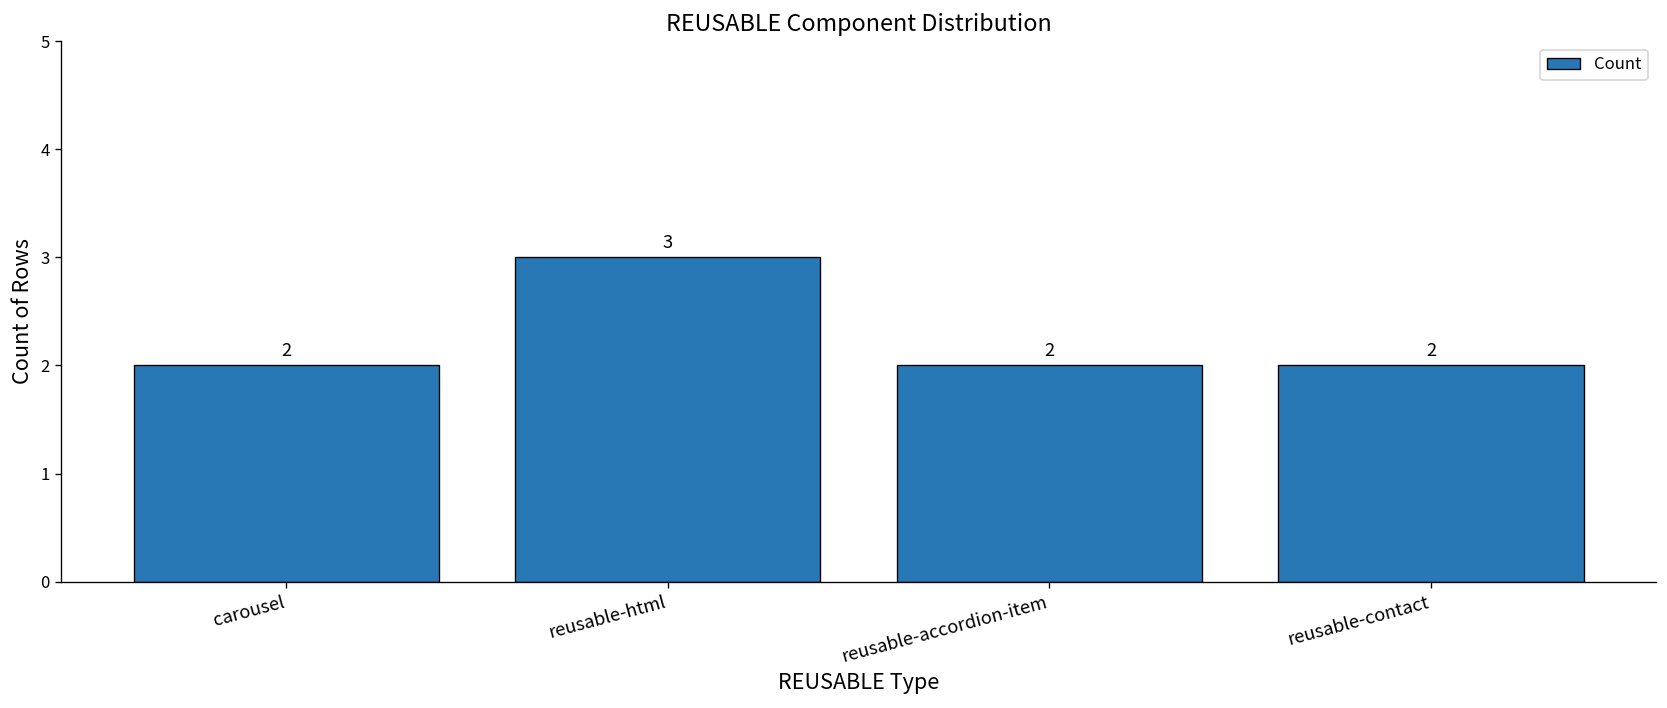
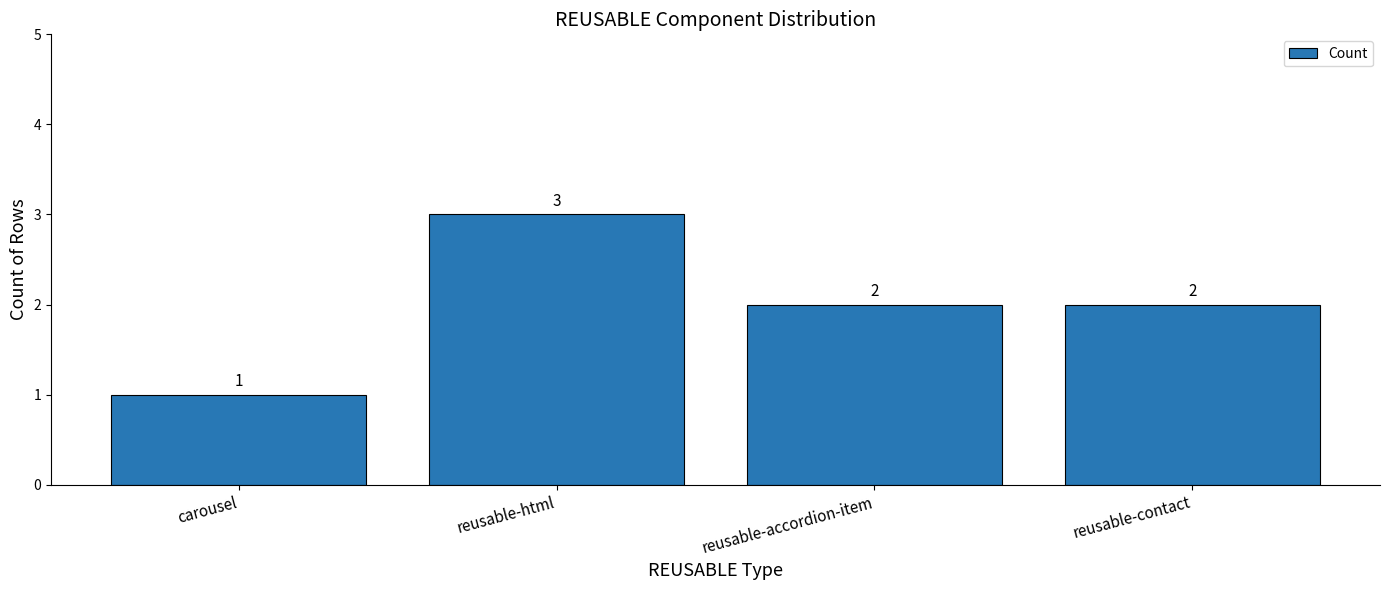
  {
-   "carousel": 2,
+   "carousel": 1,
    "reusable-html": 3,
    "reusable-accordion-item": 2,
    "reusable-contact": 2
  }
